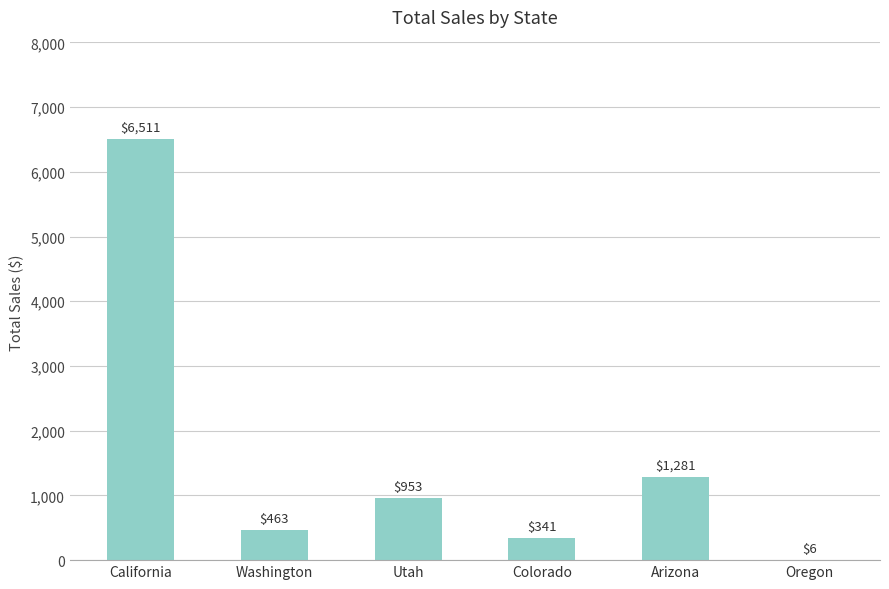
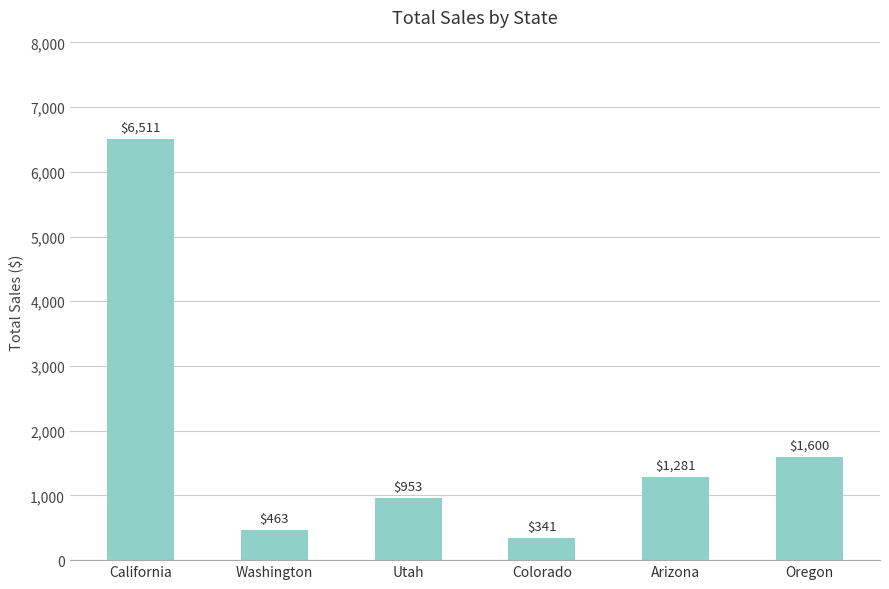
  {
    "California": "$6,511",
    "Washington": "$463",
    "Utah": "$953",
    "Colorado": "$341",
    "Arizona": "$1,281",
-   "Oregon": "$6"
+   "Oregon": "$1,600"
  }
